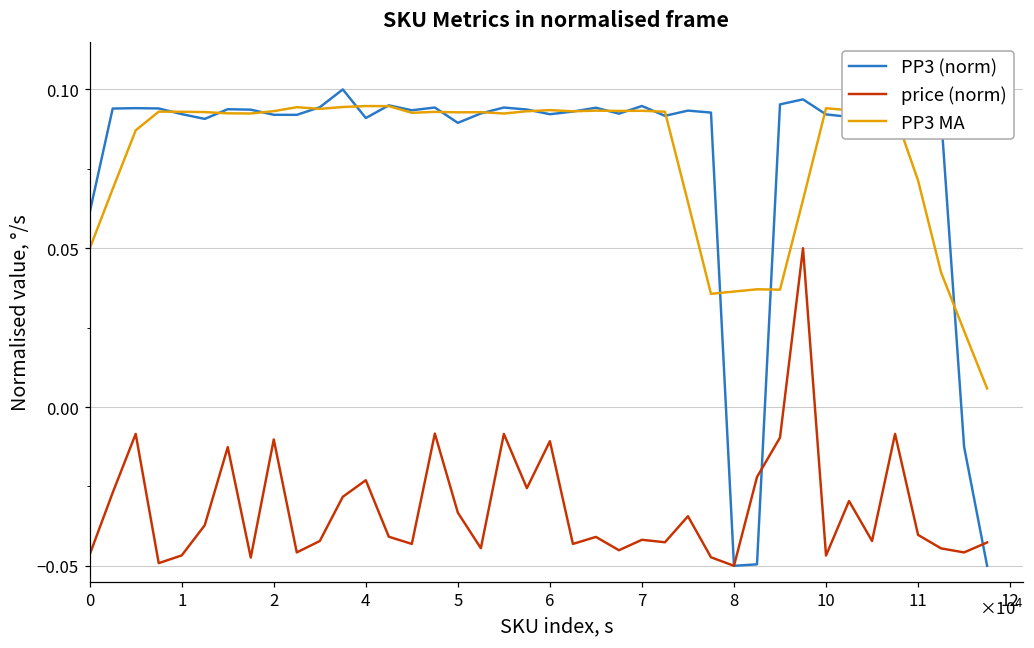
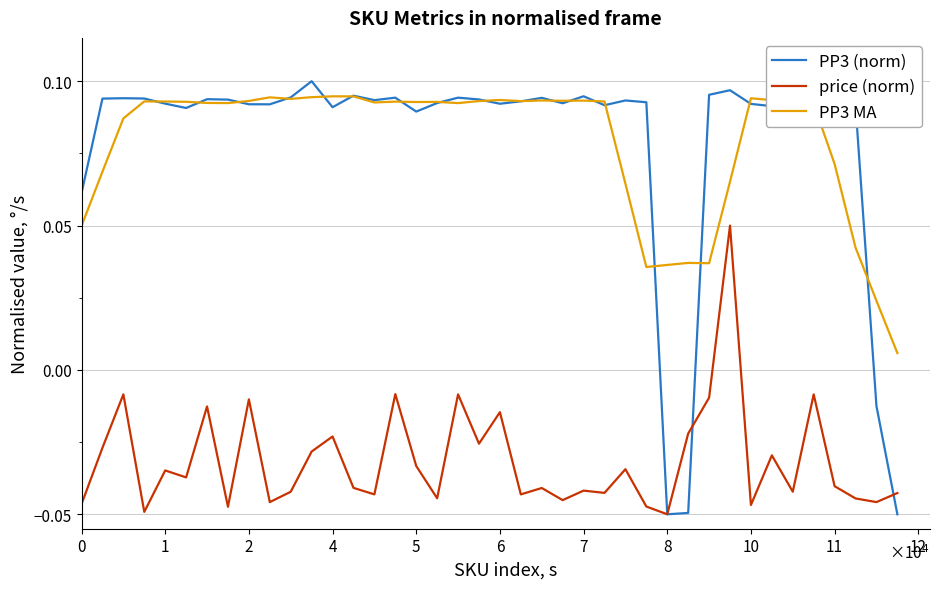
  {
    "PP3 (norm)": {
      "0": 0.061,
      "2": 0.092,
      "4": 0.091,
      "5": 0.089,
      "6": 0.092,
      "7": 0.095,
      "10": 0.092
    },
    "price (norm)": {
      "0": -0.046,
-     "1": -0.047,
+     "1": -0.035,
      "2": -0.010,
      "4": -0.023,
      "5": -0.033,
-     "6": -0.011,
+     "6": -0.015,
      "7": -0.042,
      "10": -0.047,
      "11": -0.040
    },
    "PP3 MA": {
      "0": 0.050,
      "2": 0.093,
      "4": 0.095,
      "5": 0.093,
      "6": 0.093,
      "7": 0.093,
      "8": 0.036,
      "10": 0.094,
      "11": 0.071
    }
  }
